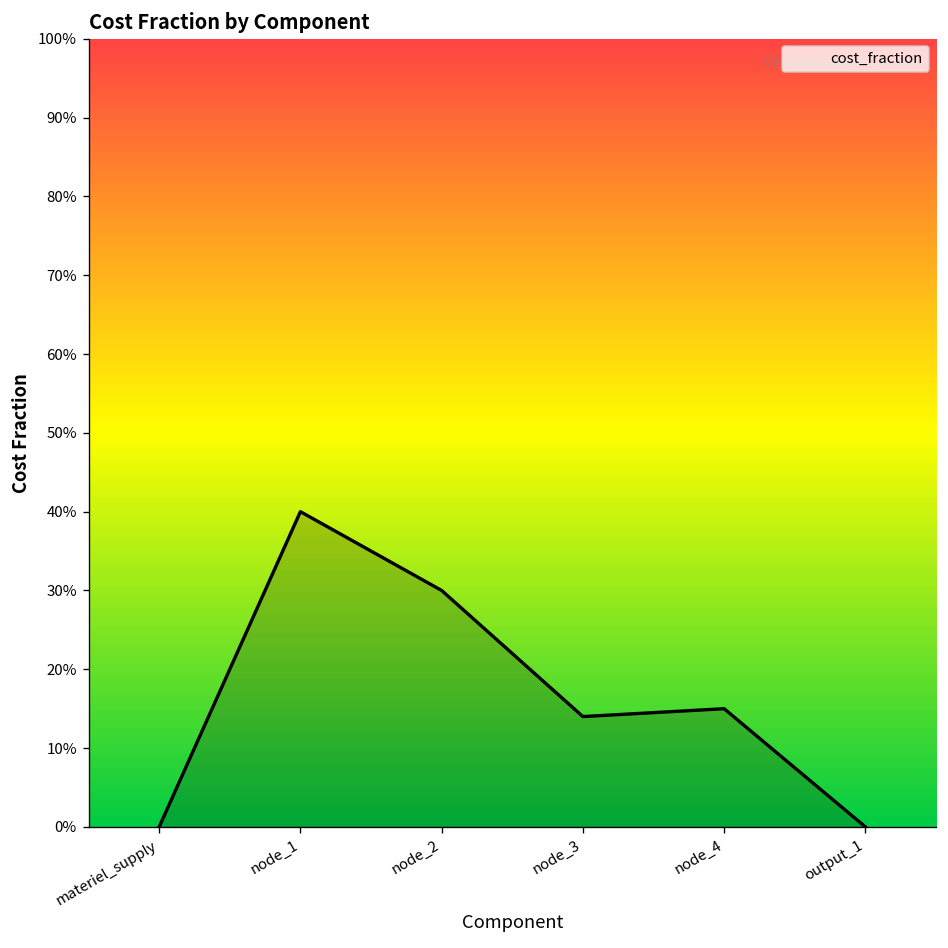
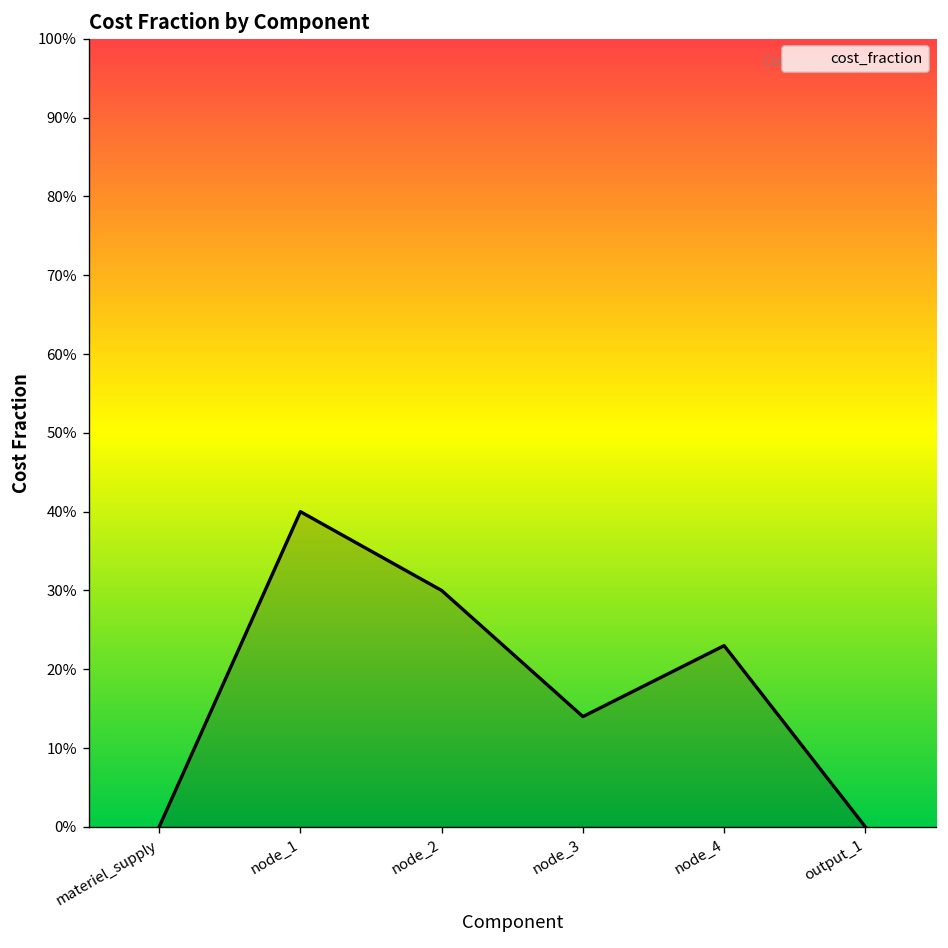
  {
    "materiel_supply": "0%",
    "node_1": "40%",
    "node_2": "30%",
    "node_3": "14%",
-   "node_4": "15%",
+   "node_4": "23%",
    "output_1": "0%"
  }
